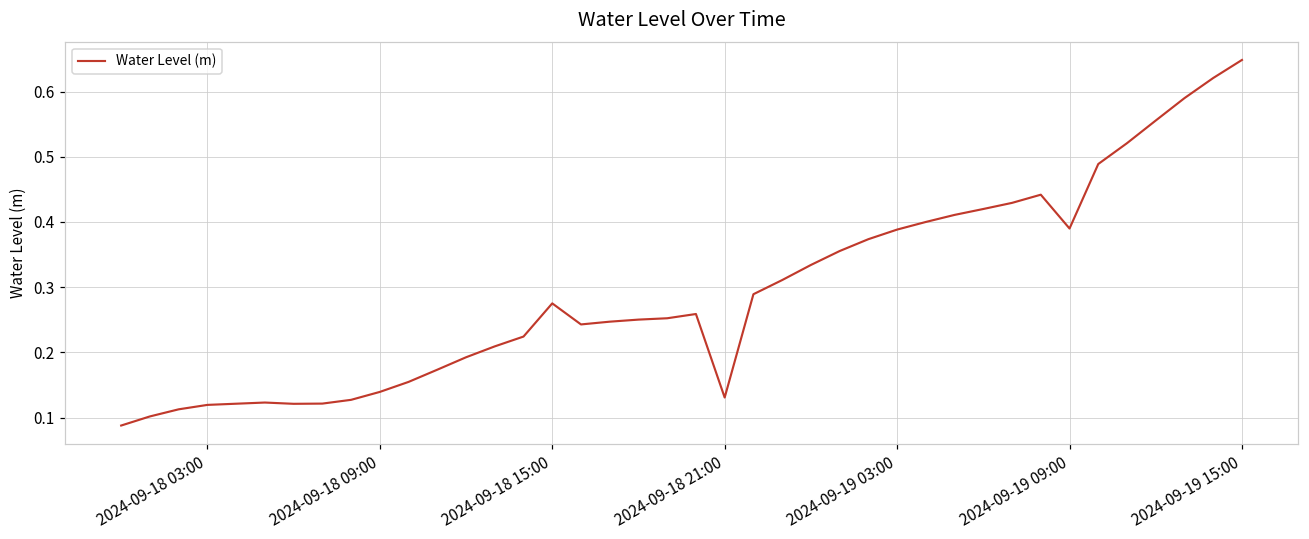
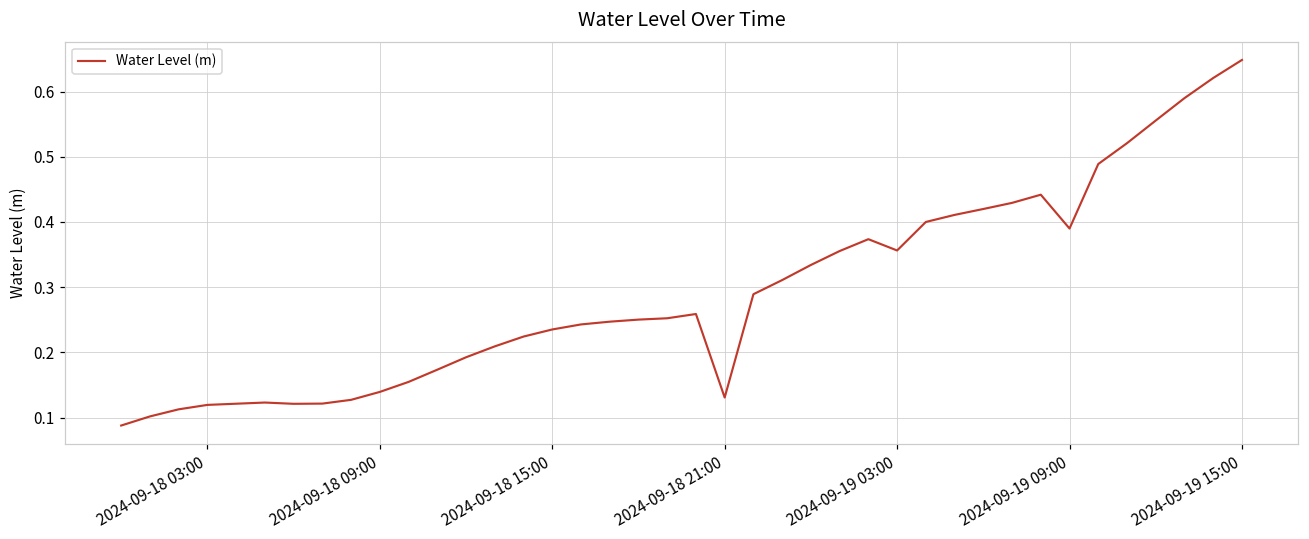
  {
    "2024-09-18 03:00": 0.12,
    "2024-09-18 09:00": 0.14,
-   "2024-09-18 15:00": 0.28,
+   "2024-09-18 15:00": 0.24,
    "2024-09-18 21:00": 0.13,
-   "2024-09-19 03:00": 0.39,
+   "2024-09-19 03:00": 0.36,
    "2024-09-19 09:00": 0.39,
    "2024-09-19 15:00": 0.65
  }
